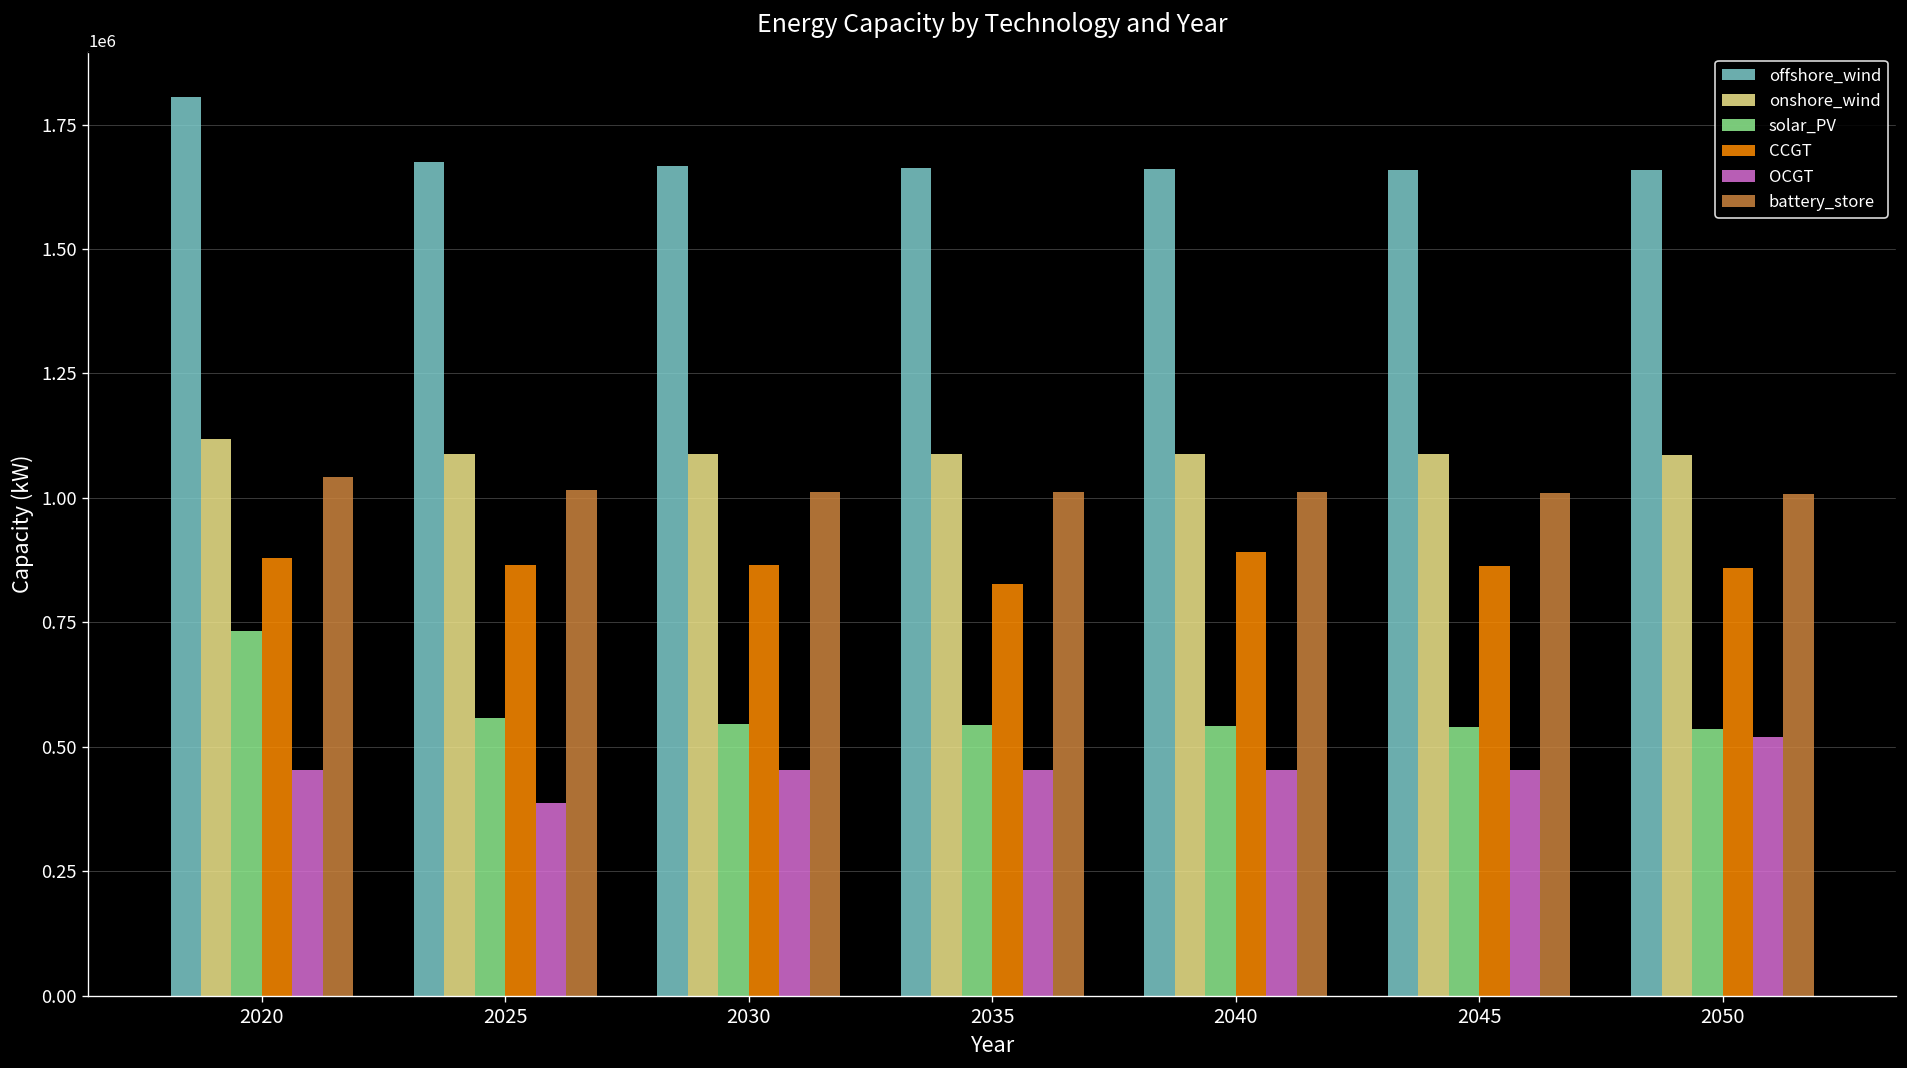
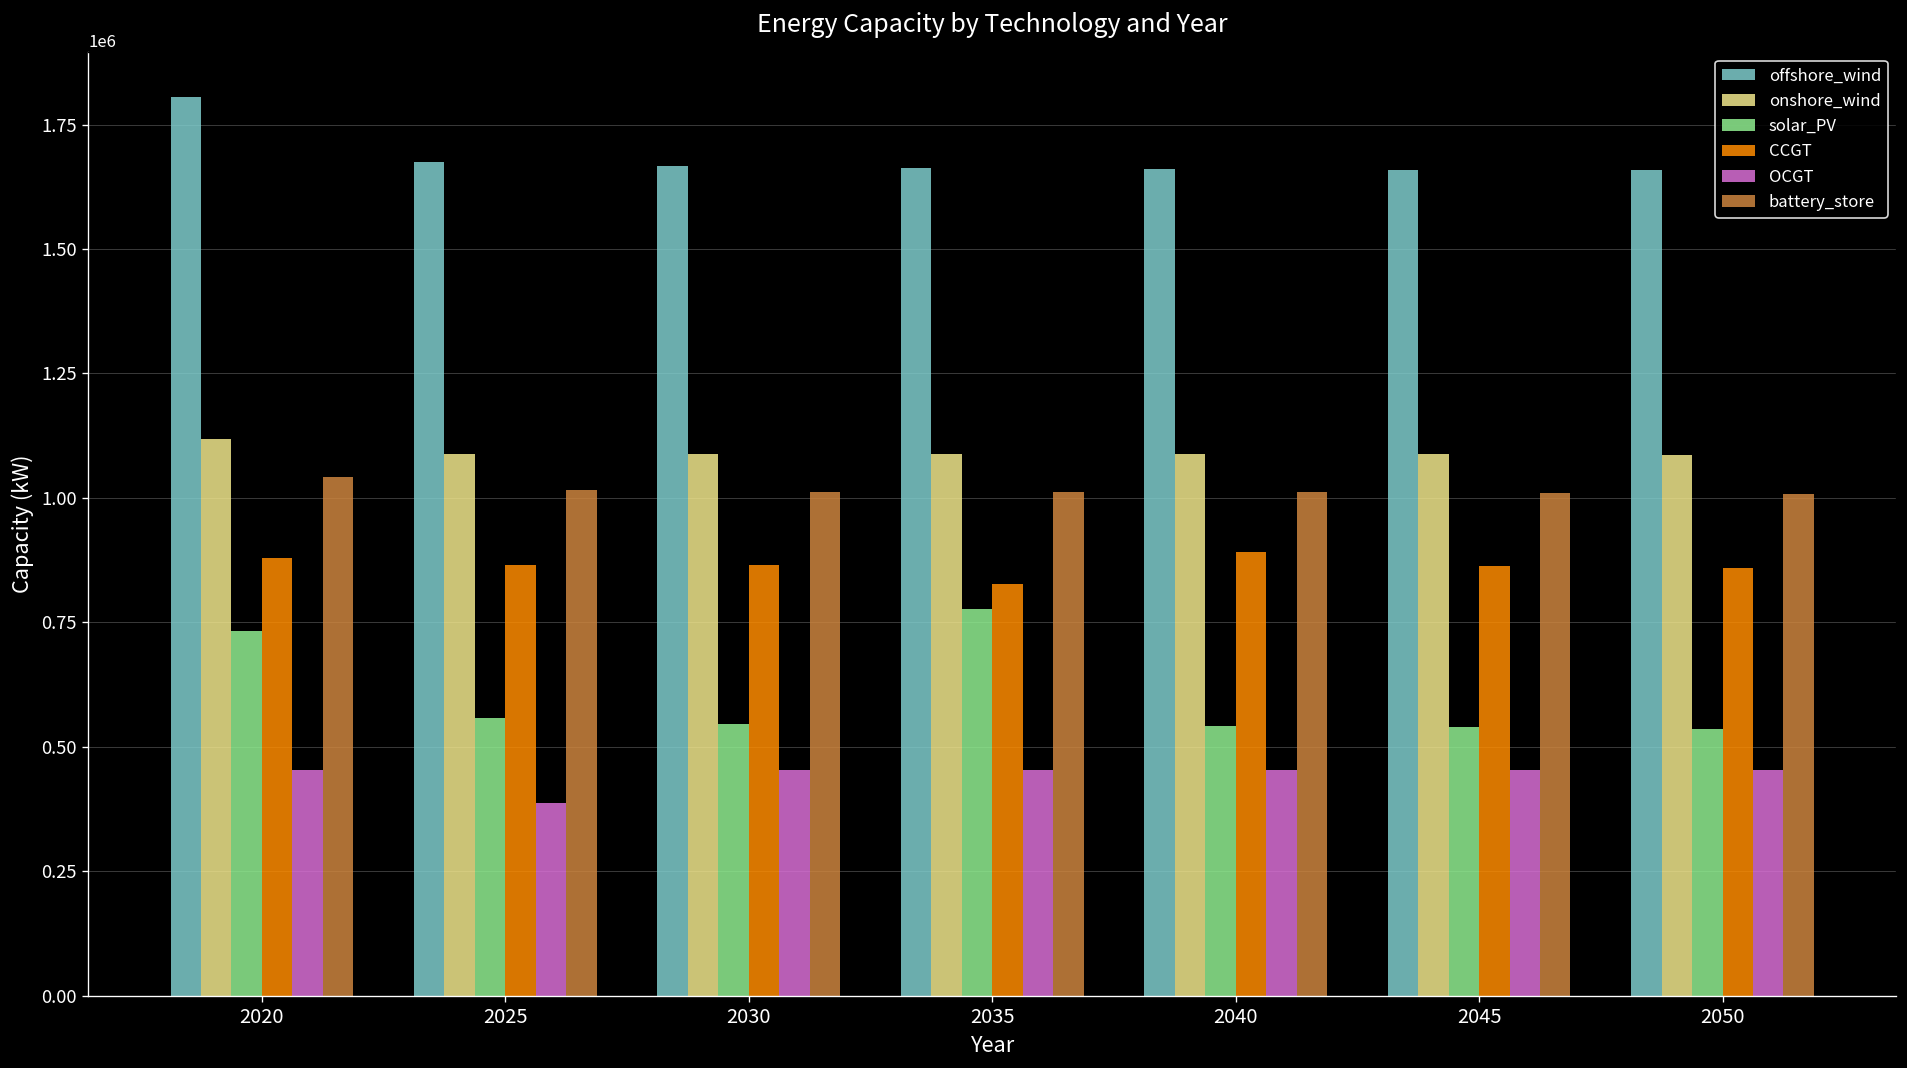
  {
    "offshore_wind": {
      "2020": 1800000,
      "2025": 1680000,
      "2030": 1670000,
      "2035": 1660000,
      "2040": 1660000,
      "2045": 1660000,
      "2050": 1660000
    },
    "onshore_wind": {
      "2020": 1120000,
      "2025": 1090000,
      "2030": 1090000,
      "2035": 1090000,
      "2040": 1090000,
      "2045": 1090000,
      "2050": 1090000
    },
    "solar_PV": {
      "2020": 730000,
      "2025": 560000,
      "2030": 550000,
-     "2035": 540000,
+     "2035": 780000,
      "2040": 540000,
      "2045": 540000,
      "2050": 530000
    },
    "CCGT": {
      "2020": 880000,
      "2025": 860000,
      "2030": 860000,
      "2035": 830000,
      "2040": 890000,
      "2045": 860000,
      "2050": 860000
    },
    "OCGT": {
      "2020": 450000,
      "2025": 390000,
      "2030": 450000,
      "2035": 450000,
      "2040": 450000,
      "2045": 450000,
-     "2050": 520000
+     "2050": 450000
    },
    "battery_store": {
      "2020": 1040000,
      "2025": 1020000,
      "2030": 1010000,
      "2035": 1010000,
      "2040": 1010000,
      "2045": 1010000,
      "2050": 1010000
    }
  }
